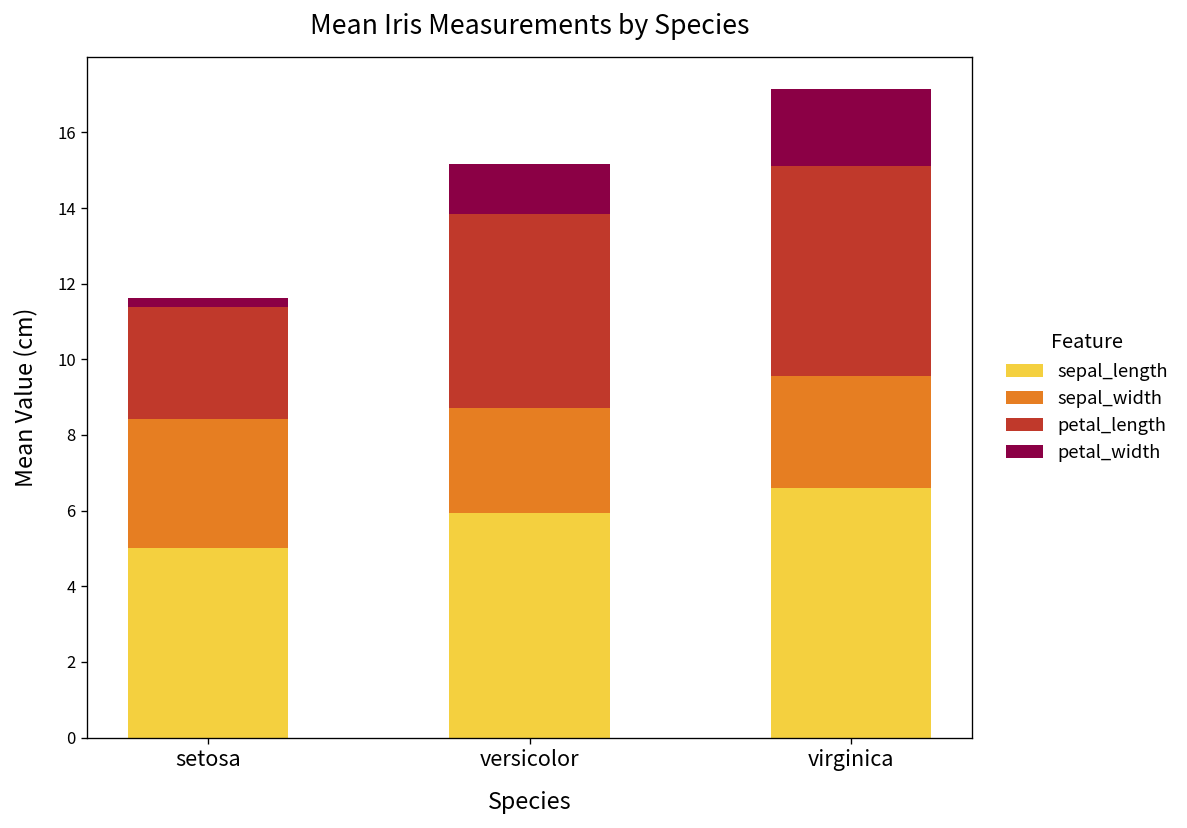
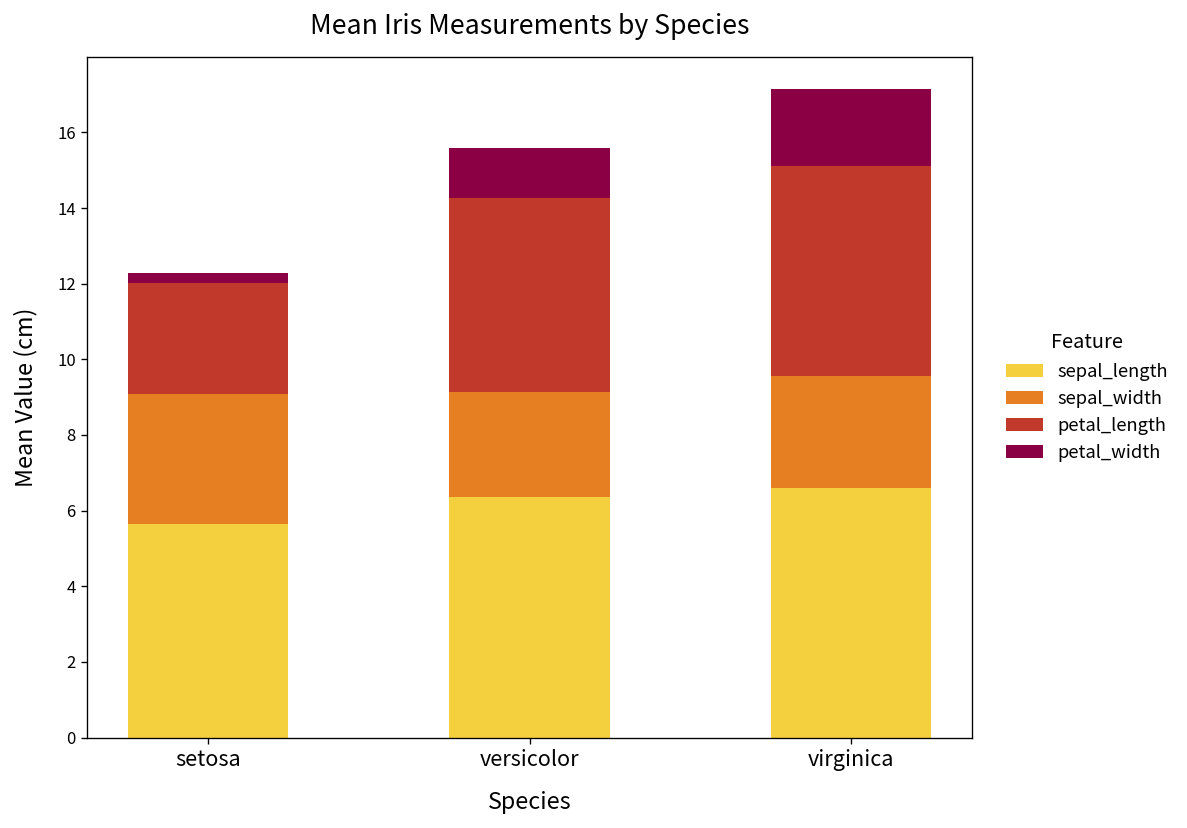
  {
    "sepal_length": {
-     "setosa": 5.0,
-     "versicolor": 5.9,
+     "setosa": 5.6,
+     "versicolor": 6.4,
      "virginica": 6.6
    },
    "sepal_width": {
      "setosa": 3.4,
      "versicolor": 2.8,
      "virginica": 3.0
    },
    "petal_length": {
      "setosa": 3.0,
      "versicolor": 5.1,
      "virginica": 5.6
    },
    "petal_width": {
      "setosa": 0.2,
      "versicolor": 1.3,
      "virginica": 2.0
    }
  }
